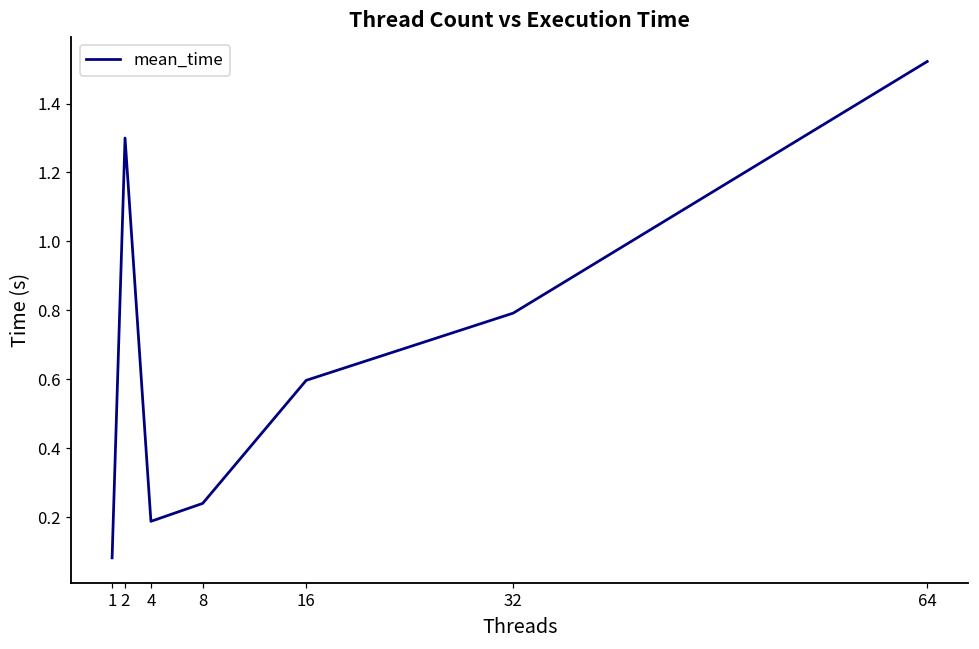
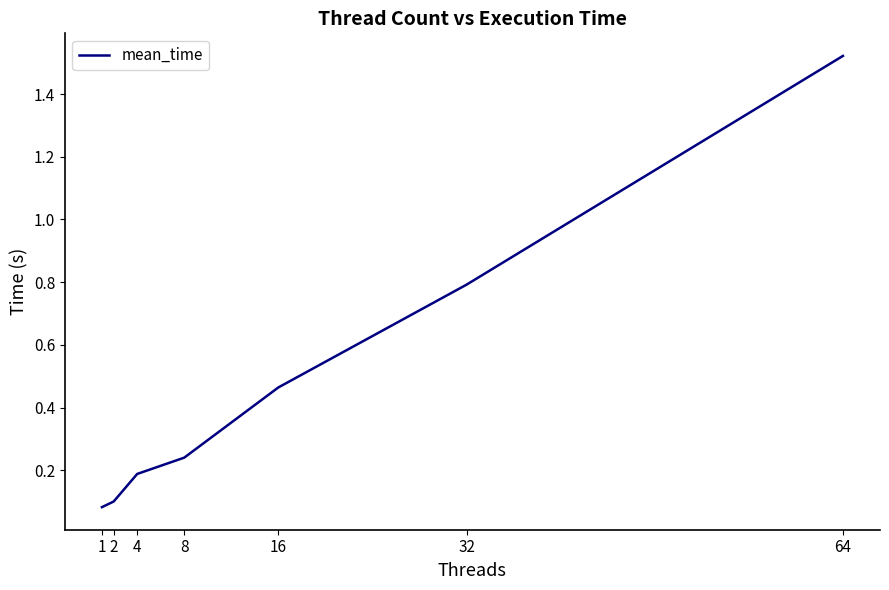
  {
    "1": 0.08,
-   "2": 1.3,
+   "2": 0.1,
    "4": 0.19,
    "8": 0.24,
-   "16": 0.60,
+   "16": 0.46,
    "32": 0.79,
    "64": 1.52
  }
